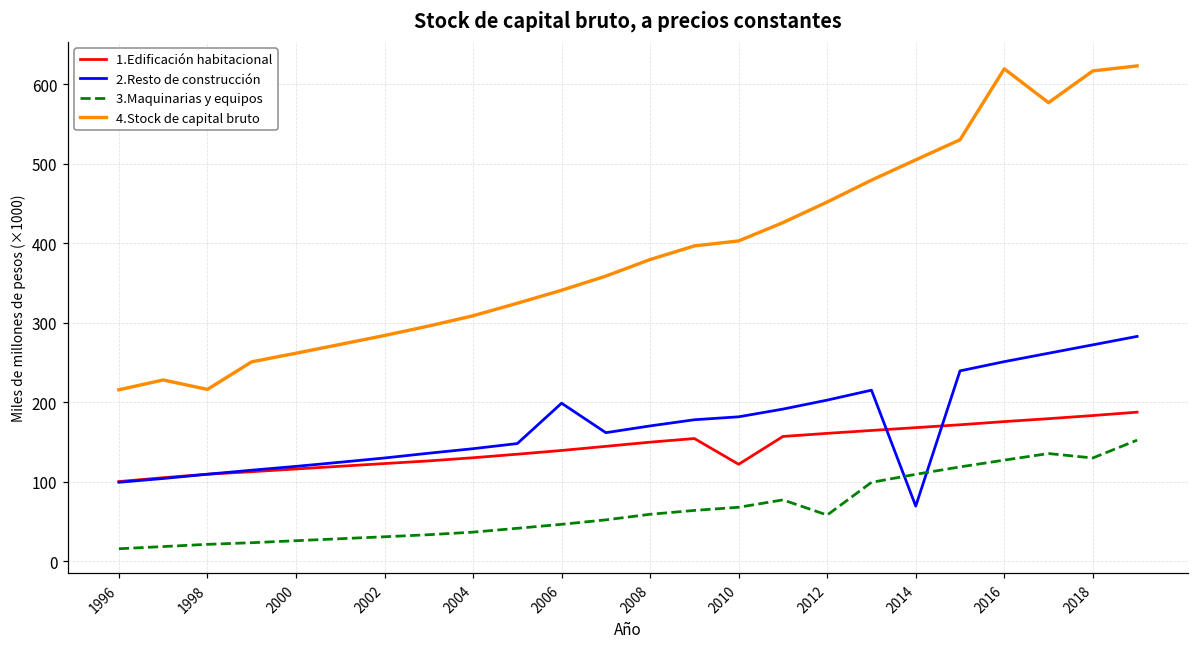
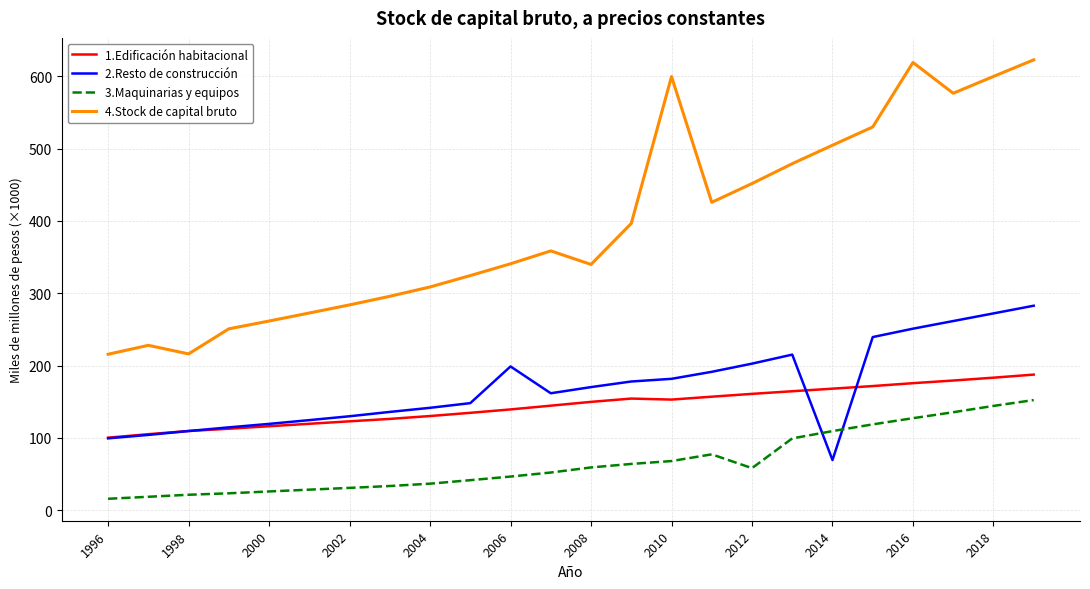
  {
    "1.Edificación habitacional": {
      "2002": 120,
      "2004": 130,
      "2006": 140,
      "2008": 150,
-     "2010": 120,
+     "2010": 150,
      "2012": 160,
      "2014": 170,
      "2016": 180,
      "2018": 180
    },
    "2.Resto de construcción": {
      "2002": 130,
      "2004": 140,
      "2006": 200,
      "2008": 170,
      "2010": 180,
      "2012": 200,
      "2014": 70,
      "2016": 250,
      "2018": 270
    },
    "3.Maquinarias y equipos": {
      "1996": 20,
      "1998": 20,
      "2000": 30,
      "2002": 30,
      "2004": 40,
      "2006": 50,
      "2008": 60,
      "2010": 70,
      "2012": 60,
      "2014": 110,
      "2016": 130,
-     "2018": 130
+     "2018": 140
    },
    "4.Stock de capital bruto": {
      "1996": 220,
      "1998": 220,
      "2000": 260,
      "2002": 280,
      "2004": 310,
      "2006": 340,
-     "2008": 380,
-     "2010": 400,
+     "2008": 340,
+     "2010": 600,
      "2012": 450,
      "2014": 500,
      "2016": 620,
-     "2018": 620
+     "2018": 600
    }
  }
